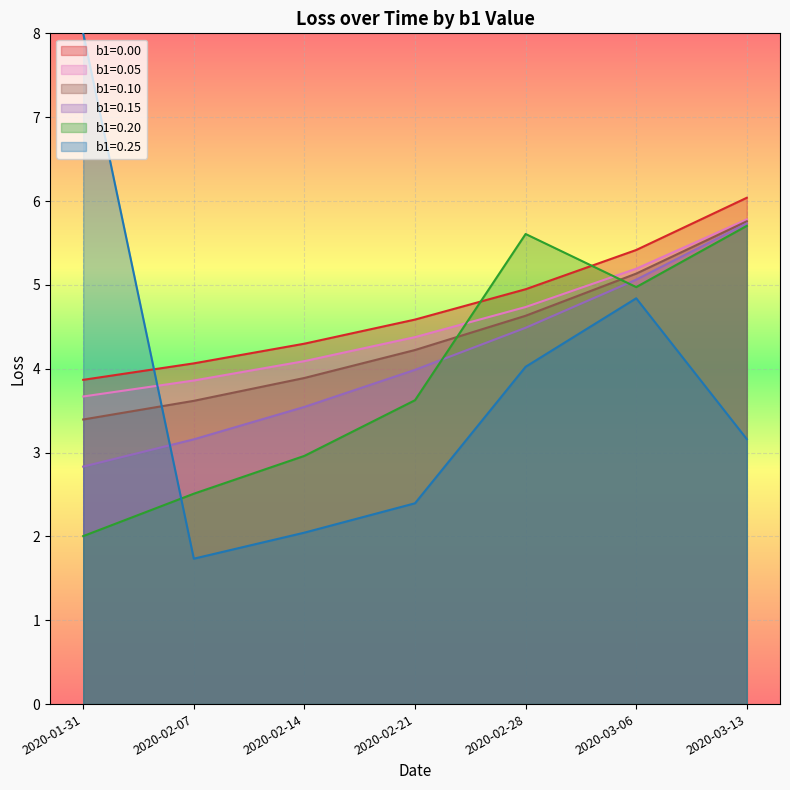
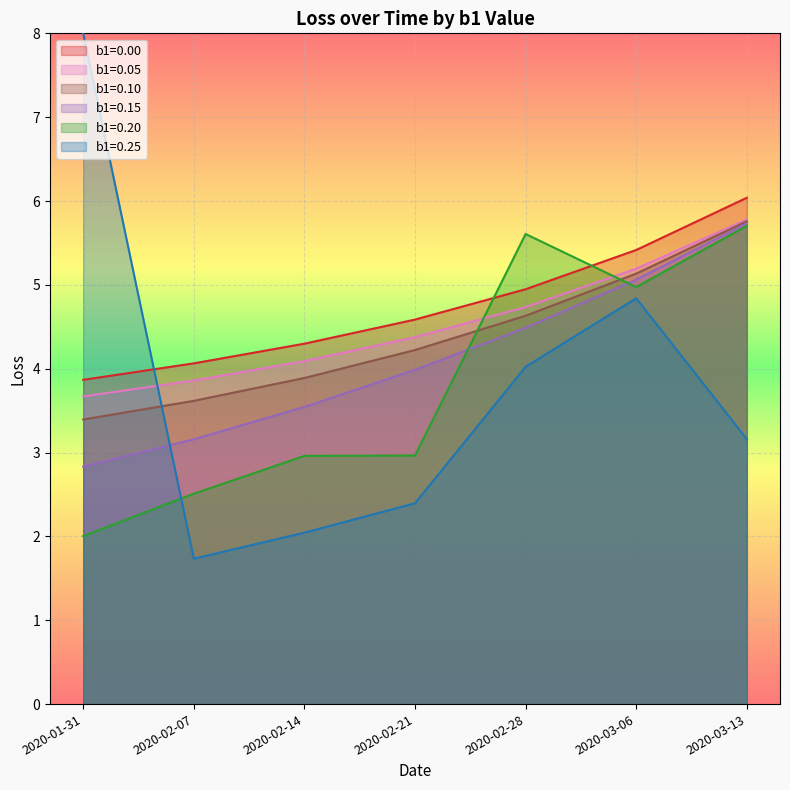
  {
    "b1=0.20": {
      "2020-01-31": 2.0,
      "2020-02-07": 2.5,
      "2020-02-14": 3.0,
-     "2020-02-21": 3.6,
+     "2020-02-21": 3.0,
      "2020-02-28": 5.6,
      "2020-03-06": 5.0
    },
    "b1=0.25": {
      "2020-01-31": 8.0,
      "2020-02-07": 1.7,
      "2020-02-14": 2.0,
      "2020-02-21": 2.4,
      "2020-02-28": 4.0,
      "2020-03-06": 4.8,
      "2020-03-13": 3.2
    }
  }
